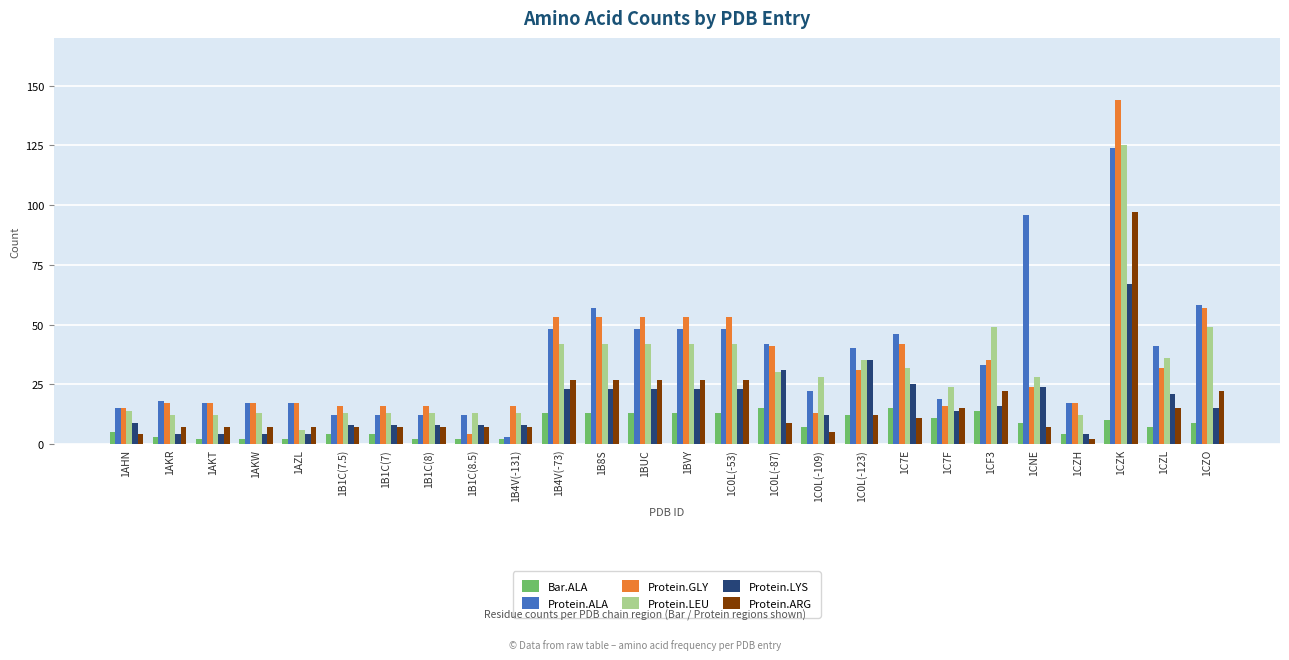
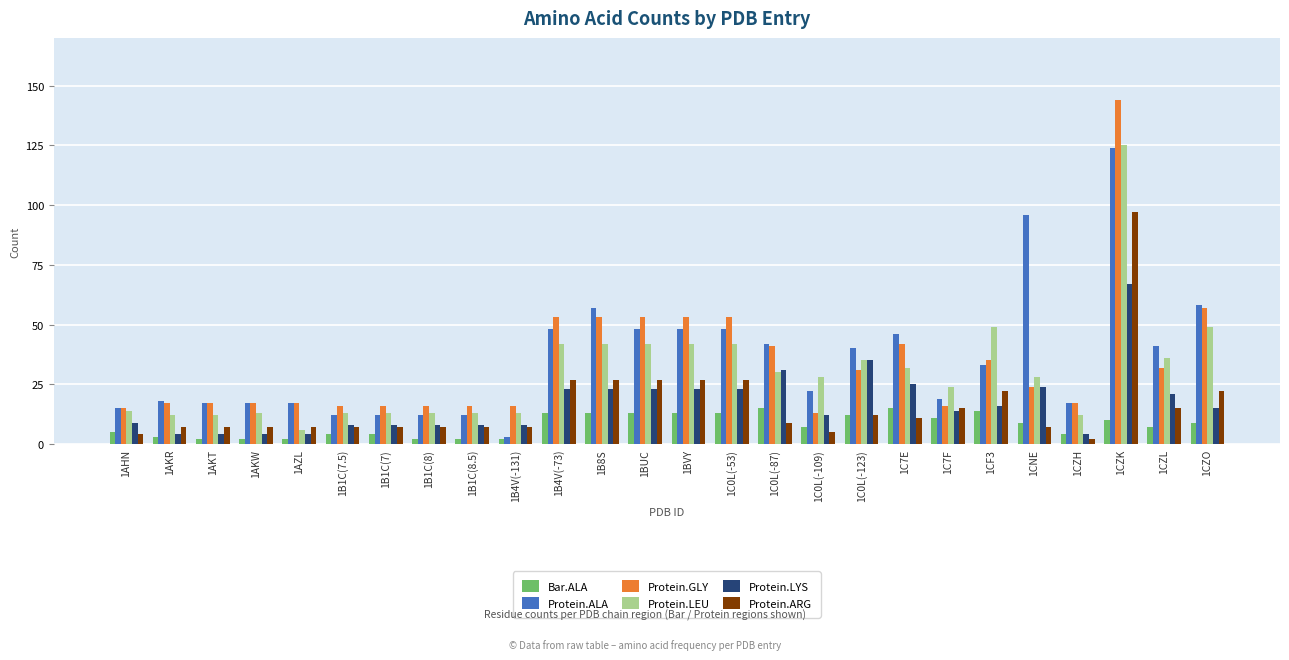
  {
    "Bar.ALA": {
      "1AHN": 5,
      "1AKR": 3,
      "1AKT": 2,
      "1AKW": 2,
      "1AZL": 2,
      "1B1C(7.5)": 4,
      "1B1C(7)": 4,
      "1B1C(8)": 2,
      "1B1C(8.5)": 2,
      "1B4V(-131)": 2,
      "1B4V(-73)": 13,
      "1B8S": 13,
      "1BUC": 13,
      "1BVY": 13,
      "1C0L(-53)": 13,
      "1C0L(-87)": 15,
      "1C0L(-109)": 7,
      "1C0L(-123)": 12,
      "1C7E": 15,
      "1C7F": 11,
      "1CF3": 14,
      "1CNE": 9,
      "1CZH": 4,
      "1CZK": 10,
      "1CZL": 7,
      "1CZO": 9
    },
    "Protein.ALA": {
      "1AHN": 15,
      "1AKR": 18,
      "1AKT": 17,
      "1AKW": 17,
      "1AZL": 17,
      "1B1C(7.5)": 12,
      "1B1C(7)": 12,
      "1B1C(8)": 12,
      "1B1C(8.5)": 12,
      "1B4V(-131)": 3,
      "1B4V(-73)": 48,
      "1B8S": 57,
      "1BUC": 48,
      "1BVY": 48,
      "1C0L(-53)": 48,
      "1C0L(-87)": 42,
      "1C0L(-109)": 22,
      "1C0L(-123)": 40,
      "1C7E": 46,
      "1C7F": 19,
      "1CF3": 33,
      "1CNE": 96,
      "1CZH": 17,
      "1CZK": 124,
      "1CZL": 41,
      "1CZO": 58
    },
    "Protein.GLY": {
      "1AHN": 15,
      "1AKR": 17,
      "1AKT": 17,
      "1AKW": 17,
      "1AZL": 17,
      "1B1C(7.5)": 16,
      "1B1C(7)": 16,
      "1B1C(8)": 16,
-     "1B1C(8.5)": 4,
+     "1B1C(8.5)": 16,
      "1B4V(-131)": 16,
      "1B4V(-73)": 53,
      "1B8S": 53,
      "1BUC": 53,
      "1BVY": 53,
      "1C0L(-53)": 53,
      "1C0L(-87)": 41,
      "1C0L(-109)": 13,
      "1C0L(-123)": 31,
      "1C7E": 42,
      "1C7F": 16,
      "1CF3": 35,
      "1CNE": 24,
      "1CZH": 17,
      "1CZK": 144,
      "1CZL": 32,
      "1CZO": 57
    },
    "Protein.LEU": {
      "1AHN": 14,
      "1AKR": 12,
      "1AKT": 12,
      "1AKW": 13,
      "1AZL": 6,
      "1B1C(7.5)": 13,
      "1B1C(7)": 13,
      "1B1C(8)": 13,
      "1B1C(8.5)": 13,
      "1B4V(-131)": 13,
      "1B4V(-73)": 42,
      "1B8S": 42,
      "1BUC": 42,
      "1BVY": 42,
      "1C0L(-53)": 42,
      "1C0L(-87)": 30,
      "1C0L(-109)": 28,
      "1C0L(-123)": 35,
      "1C7E": 32,
      "1C7F": 24,
      "1CF3": 49,
      "1CNE": 28,
      "1CZH": 12,
      "1CZK": 125,
      "1CZL": 36,
      "1CZO": 49
    },
    "Protein.LYS": {
      "1AHN": 9,
      "1AKR": 4,
      "1AKT": 4,
      "1AKW": 4,
      "1AZL": 4,
      "1B1C(7.5)": 8,
      "1B1C(7)": 8,
      "1B1C(8)": 8,
      "1B1C(8.5)": 8,
      "1B4V(-131)": 8,
      "1B4V(-73)": 23,
      "1B8S": 23,
      "1BUC": 23,
      "1BVY": 23,
      "1C0L(-53)": 23,
      "1C0L(-87)": 31,
      "1C0L(-109)": 12,
      "1C0L(-123)": 35,
      "1C7E": 25,
      "1C7F": 14,
      "1CF3": 16,
      "1CNE": 24,
      "1CZH": 4,
      "1CZK": 67,
      "1CZL": 21,
      "1CZO": 15
    },
    "Protein.ARG": {
      "1AHN": 4,
      "1AKR": 7,
      "1AKT": 7,
      "1AKW": 7,
      "1AZL": 7,
      "1B1C(7.5)": 7,
      "1B1C(7)": 7,
      "1B1C(8)": 7,
      "1B1C(8.5)": 7,
      "1B4V(-131)": 7,
      "1B4V(-73)": 27,
      "1B8S": 27,
      "1BUC": 27,
      "1BVY": 27,
      "1C0L(-53)": 27,
      "1C0L(-87)": 9,
      "1C0L(-109)": 5,
      "1C0L(-123)": 12,
      "1C7E": 11,
      "1C7F": 15,
      "1CF3": 22,
      "1CNE": 7,
      "1CZH": 2,
      "1CZK": 97,
      "1CZL": 15,
      "1CZO": 22
    }
  }
